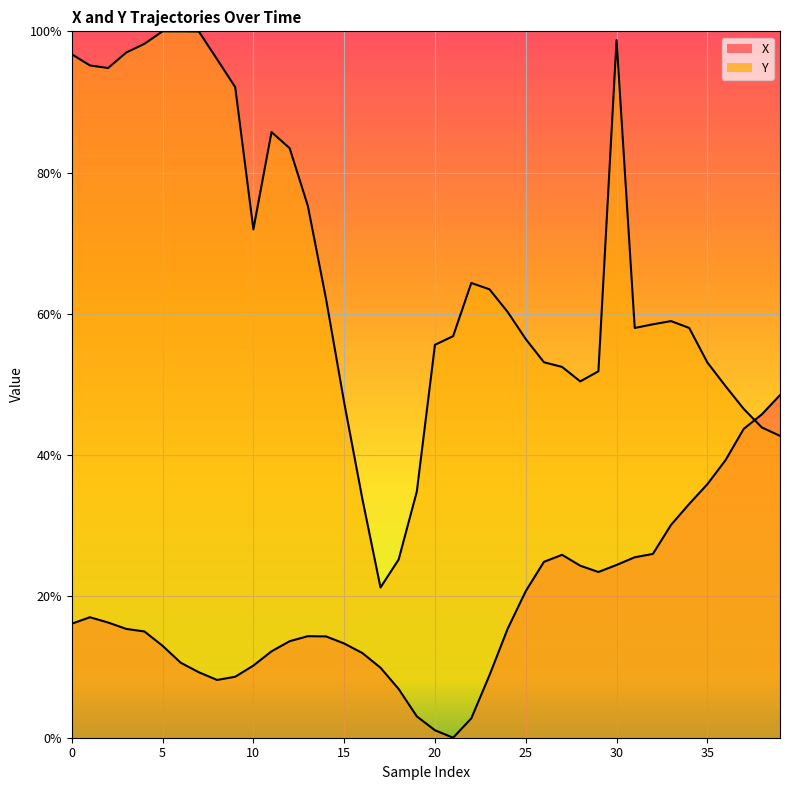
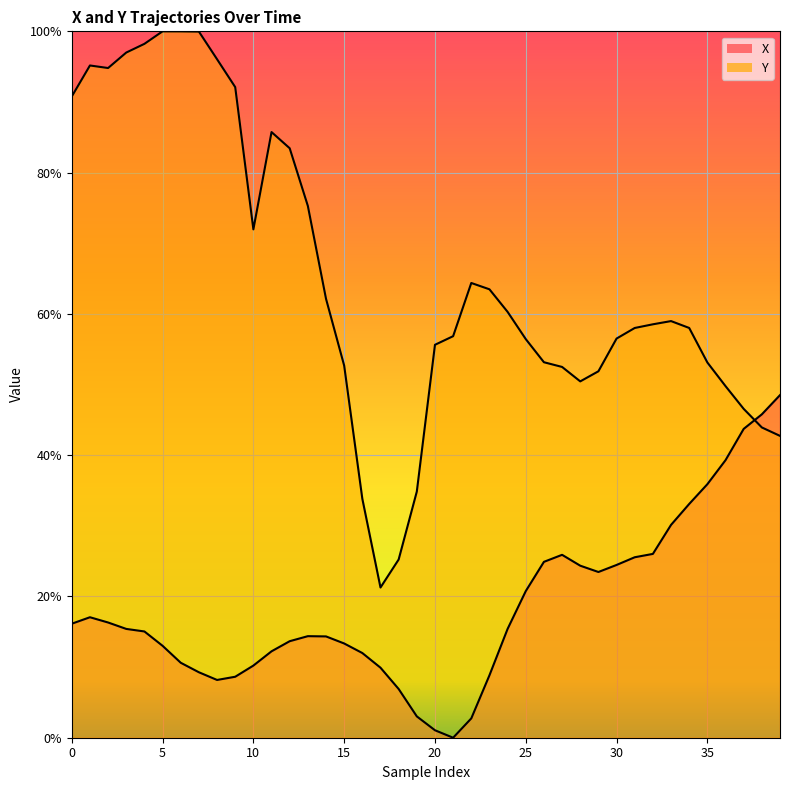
  {
    "X": {
      "0": "16%",
      "5": "13%",
      "10": "10%",
      "15": "13%",
      "20": "1%",
      "25": "21%",
      "30": "24%",
      "35": "36%"
    },
    "Y": {
-     "0": "97%",
+     "0": "91%",
      "5": "100%",
      "10": "72%",
-     "15": "47%",
+     "15": "53%",
      "20": "56%",
      "25": "56%",
-     "30": "99%",
+     "30": "57%",
      "35": "53%"
    }
  }
